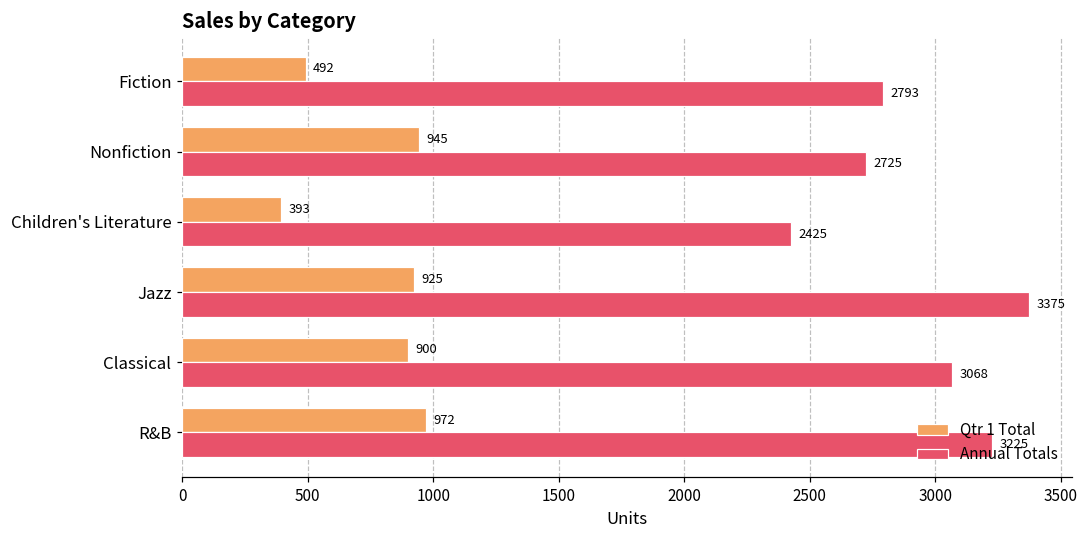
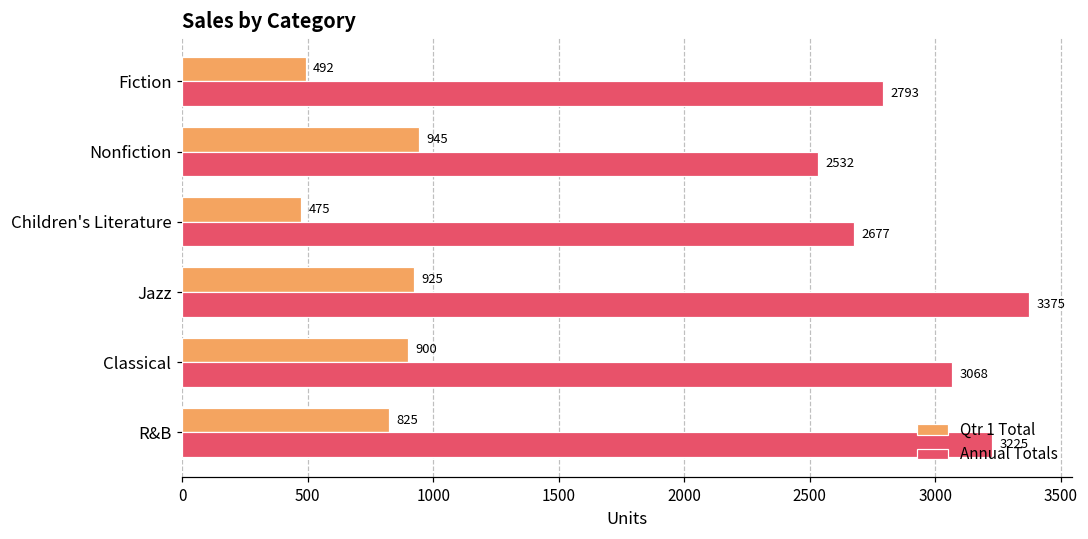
  {
    "Qtr 1 Total": {
      "Fiction": 492,
      "Nonfiction": 945,
-     "Children's Literature": 393,
+     "Children's Literature": 475,
      "Jazz": 925,
      "Classical": 900,
-     "R&B": 972
+     "R&B": 825
    },
    "Annual Totals": {
      "Fiction": 2793,
-     "Nonfiction": 2725,
-     "Children's Literature": 2425,
+     "Nonfiction": 2532,
+     "Children's Literature": 2677,
      "Jazz": 3375,
      "Classical": 3068,
      "R&B": 3225
    }
  }
